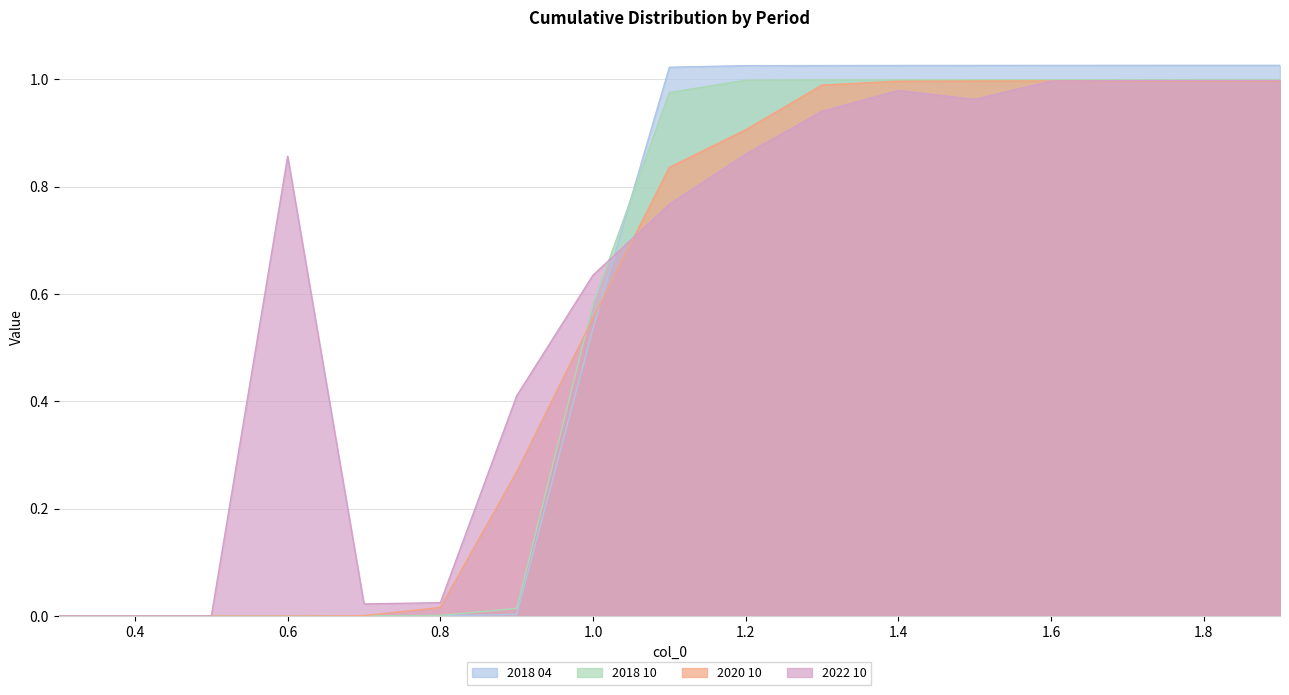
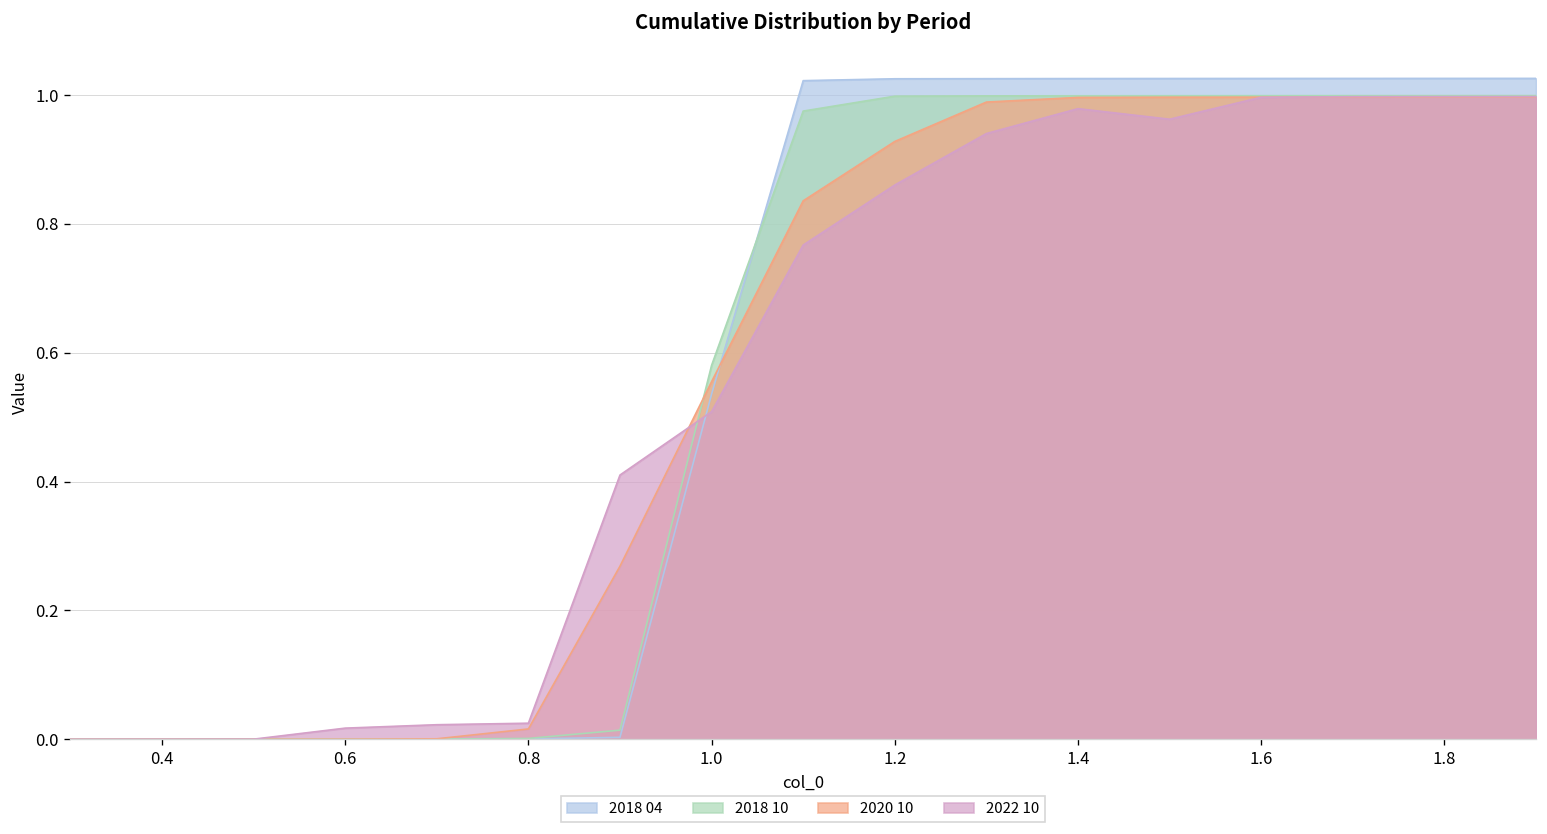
  {
    "2020 10": {
      "0.8": 0.02,
      "1.0": 0.56,
-     "1.2": 0.91
+     "1.2": 0.93
    },
    "2022 10": {
-     "0.6": 0.86,
+     "0.6": 0.02,
      "0.8": 0.02,
-     "1.0": 0.63,
+     "1.0": 0.51,
      "1.2": 0.86,
      "1.4": 0.98
    }
  }
